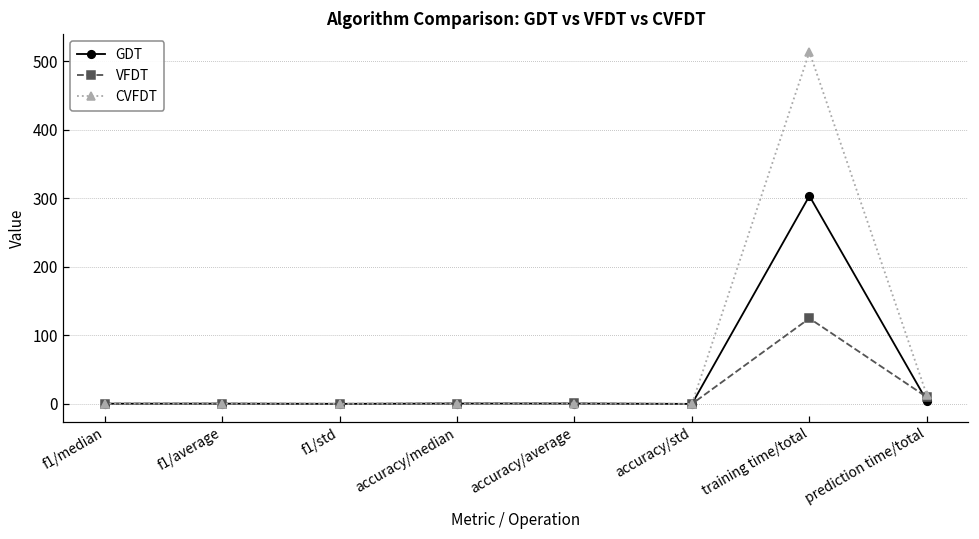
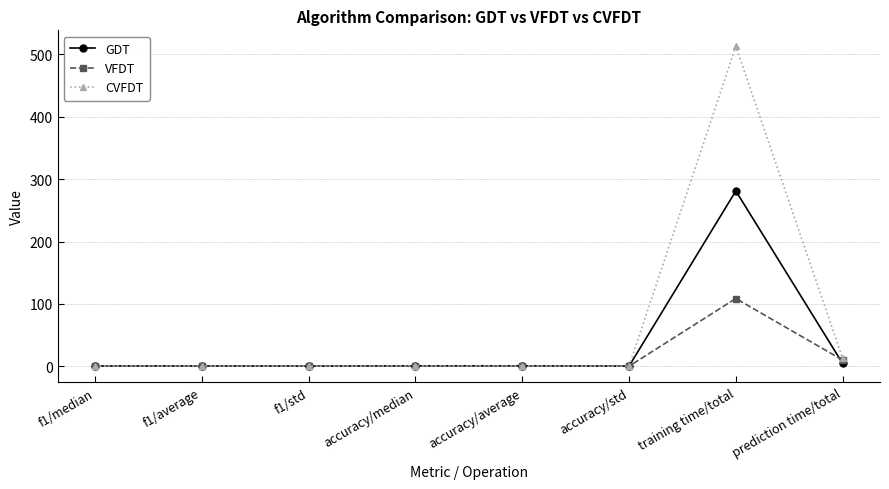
  {
    "GDT": {
-     "training time/total": 300,
+     "training time/total": 280,
      "prediction time/total": 0
    },
    "VFDT": {
-     "training time/total": 120
+     "training time/total": 110
    },
    "CVFDT": {
      "training time/total": 510
    }
  }
